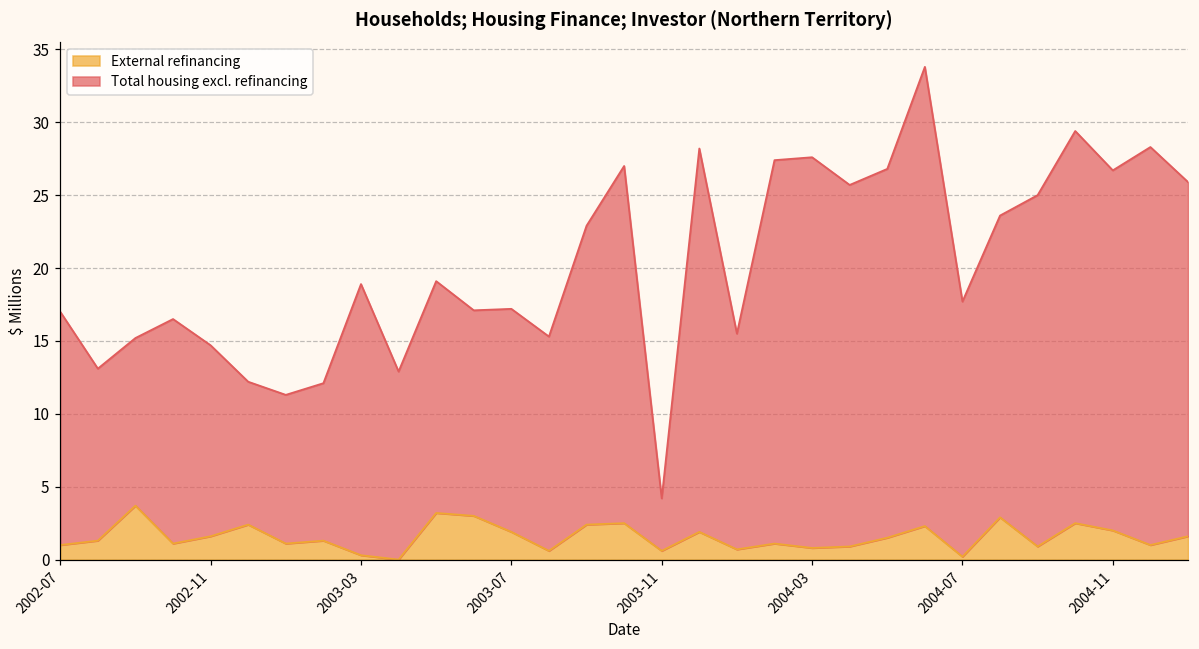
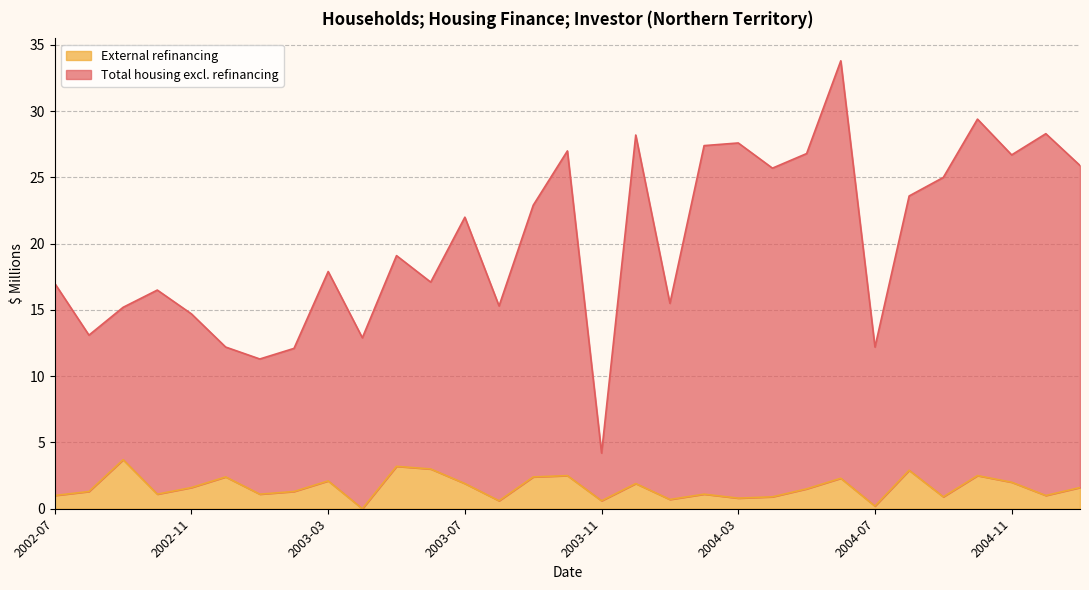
  {
    "External refinancing": {
      "2002-07": 1.0,
      "2002-11": 1.6,
-     "2003-03": 0.3,
+     "2003-03": 2.1,
      "2003-07": 1.9,
      "2003-11": 0.6,
      "2004-03": 0.8,
      "2004-07": 0.2,
      "2004-11": 2.0
    },
    "Total housing excl. refinancing": {
      "2002-07": 16.0,
      "2002-11": 13.1,
-     "2003-03": 18.6,
-     "2003-07": 15.3,
+     "2003-03": 15.8,
+     "2003-07": 20.1,
      "2003-11": 3.6,
      "2004-03": 26.8,
-     "2004-07": 17.5,
+     "2004-07": 12.0,
      "2004-11": 24.7
    }
  }
